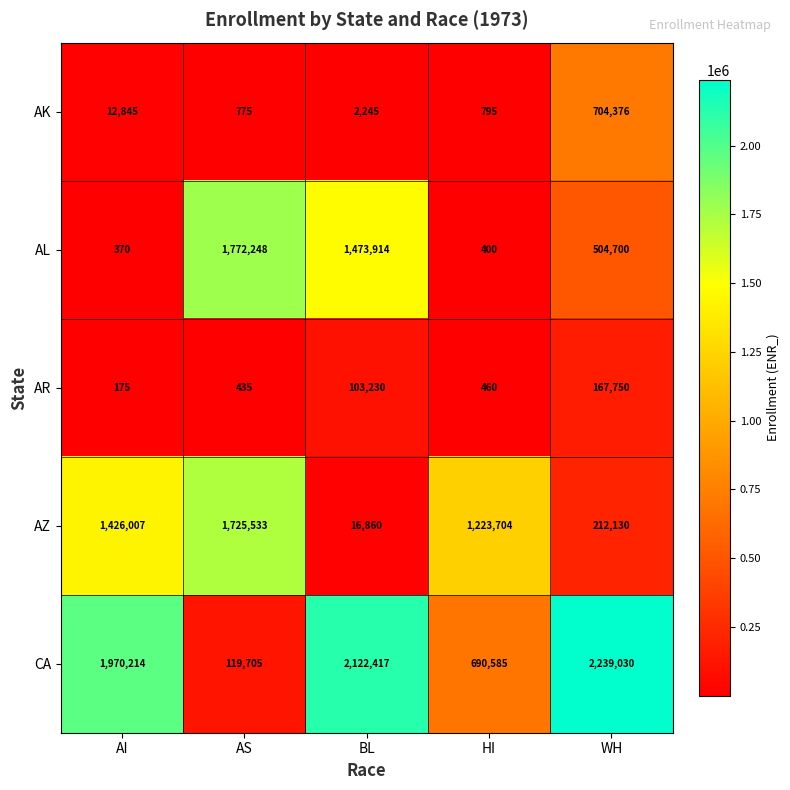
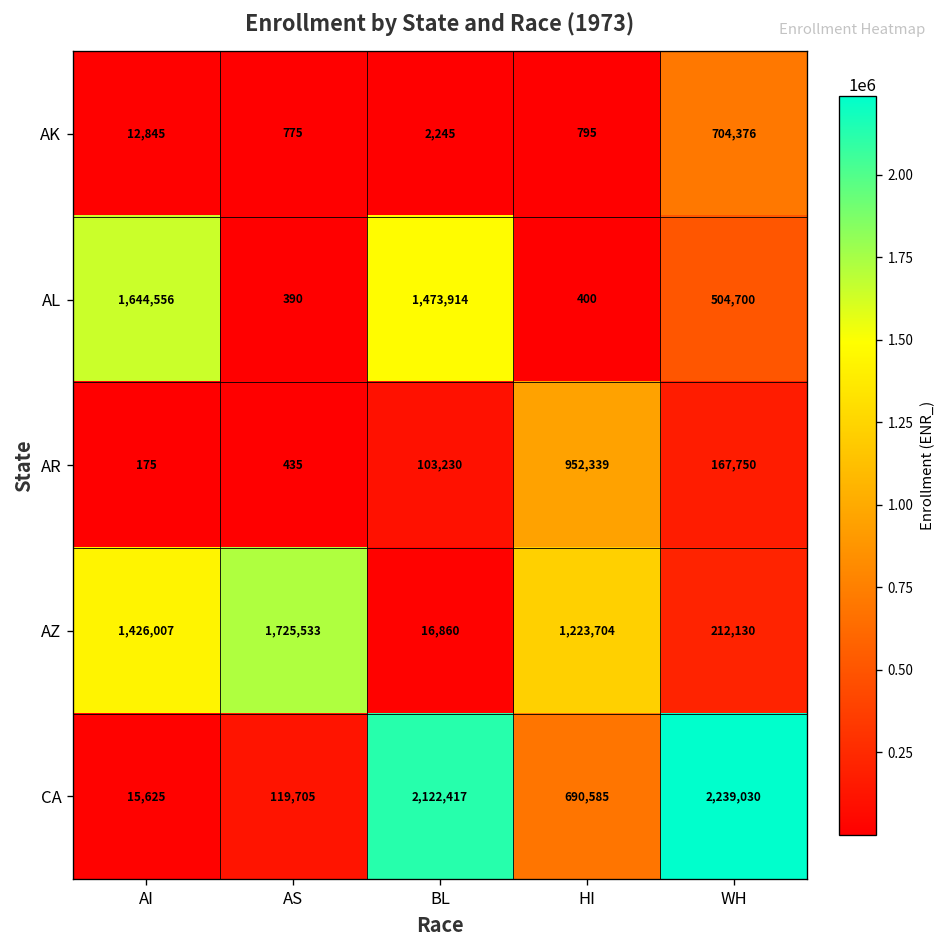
  {
    "AK": {
      "AI": "12,845",
      "AS": "775",
      "BL": "2,245",
      "HI": "795",
      "WH": "704,376"
    },
    "AL": {
-     "AI": "370",
-     "AS": "1,772,248",
+     "AI": "1,644,556",
+     "AS": "390",
      "BL": "1,473,914",
      "HI": "400",
      "WH": "504,700"
    },
    "AR": {
      "AI": "175",
      "AS": "435",
      "BL": "103,230",
-     "HI": "460",
+     "HI": "952,339",
      "WH": "167,750"
    },
    "AZ": {
      "AI": "1,426,007",
      "AS": "1,725,533",
      "BL": "16,860",
      "HI": "1,223,704",
      "WH": "212,130"
    },
    "CA": {
-     "AI": "1,970,214",
+     "AI": "15,625",
      "AS": "119,705",
      "BL": "2,122,417",
      "HI": "690,585",
      "WH": "2,239,030"
    }
  }
